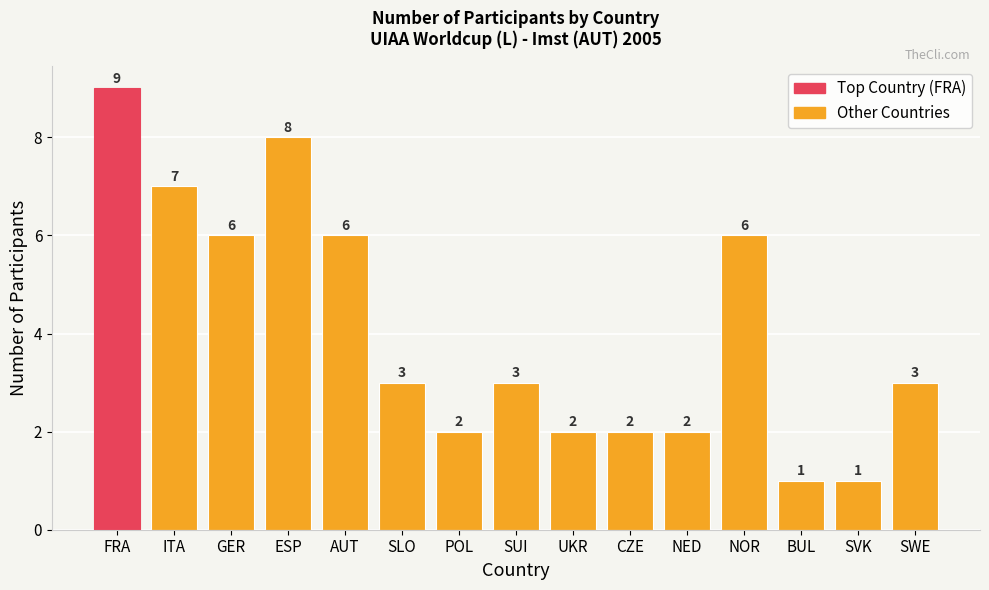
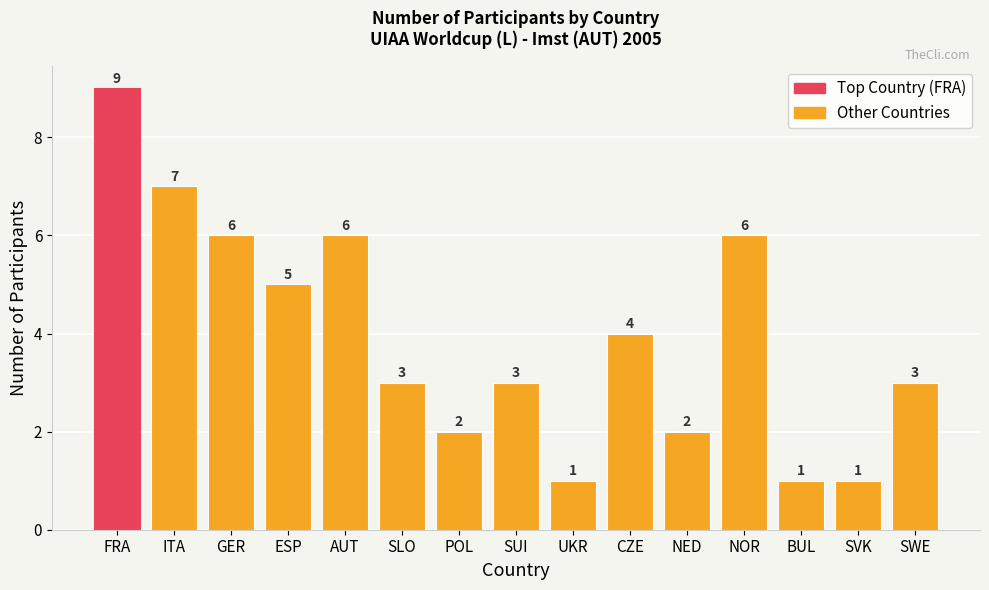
  {
    "FRA": 9,
    "ITA": 7,
    "GER": 6,
-   "ESP": 8,
+   "ESP": 5,
    "AUT": 6,
    "SLO": 3,
    "POL": 2,
    "SUI": 3,
-   "UKR": 2,
-   "CZE": 2,
+   "UKR": 1,
+   "CZE": 4,
    "NED": 2,
    "NOR": 6,
    "BUL": 1,
    "SVK": 1,
    "SWE": 3
  }
